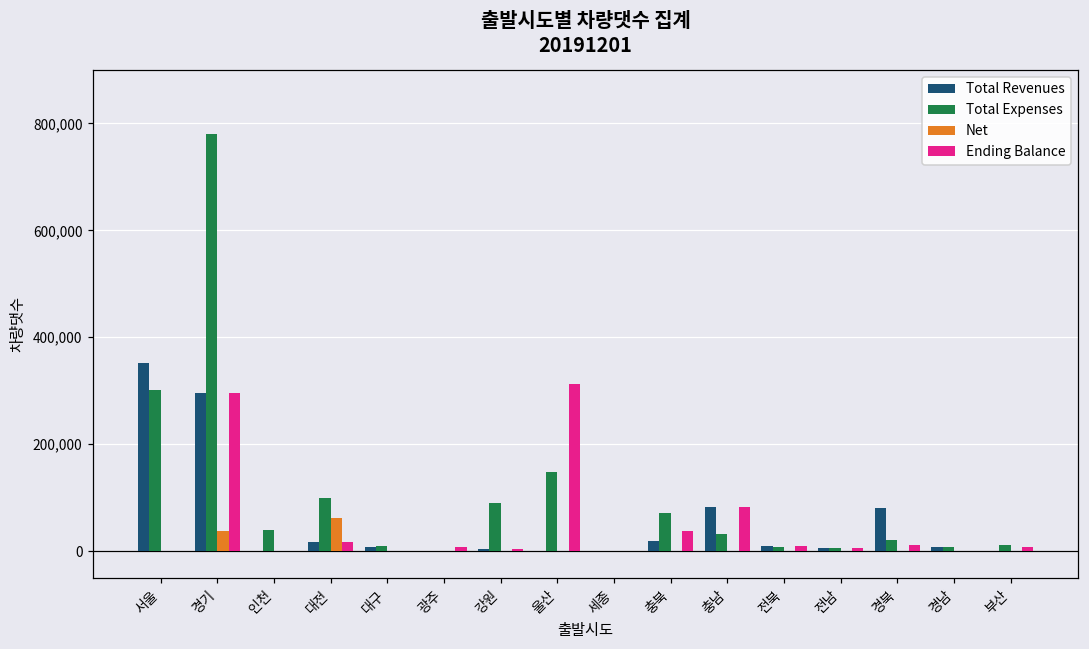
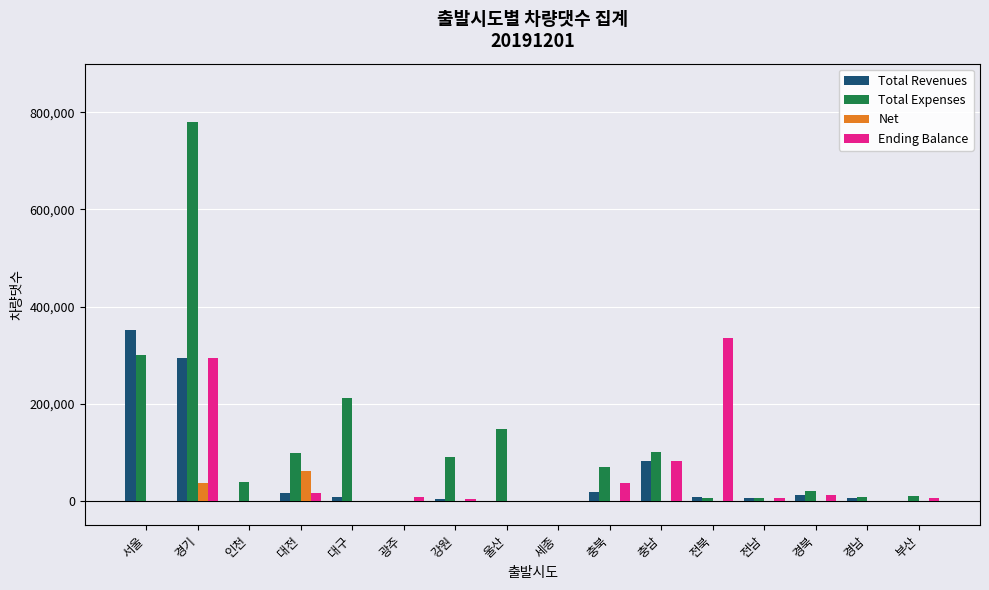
  {
    "Total Revenues": {
      "서울": "350,000",
      "경기": "300,000",
      "대전": "20,000",
      "대구": "10,000",
      "충북": "20,000",
      "충남": "80,000",
      "전북": "10,000",
      "전남": "10,000",
-     "경북": "80,000",
+     "경북": "10,000",
      "경남": "10,000"
    },
    "Total Expenses": {
      "서울": "300,000",
      "경기": "780,000",
      "인천": "40,000",
      "대전": "100,000",
-     "대구": "10,000",
+     "대구": "210,000",
      "강원": "90,000",
      "울산": "150,000",
      "충북": "70,000",
-     "충남": "30,000",
+     "충남": "100,000",
      "전북": "10,000",
      "경북": "20,000",
      "경남": "10,000",
      "부산": "10,000"
    },
    "Net": {
      "서울": "0",
      "경기": "40,000",
      "대전": "60,000",
      "강원": "0",
      "울산": "0",
      "세종": "0",
      "충북": "0",
      "충남": "0",
      "전북": "0",
      "전남": "0",
      "경북": "0",
      "경남": "0",
      "부산": "0"
    },
    "Ending Balance": {
      "경기": "300,000",
      "대전": "20,000",
      "광주": "10,000",
-     "울산": "310,000",
+     "울산": "0",
      "충북": "40,000",
      "충남": "80,000",
-     "전북": "10,000",
+     "전북": "340,000",
      "전남": "10,000",
      "경북": "10,000",
      "부산": "10,000"
    }
  }
